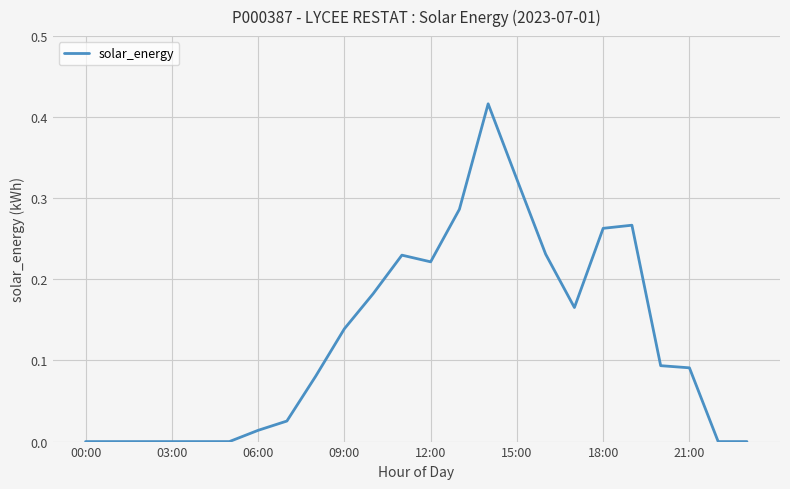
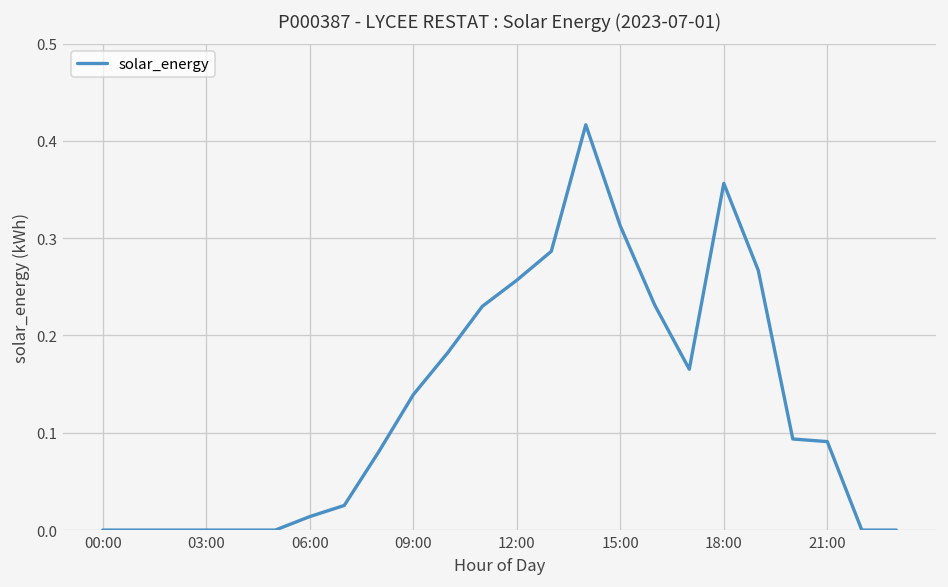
  {
    "00:00": 0.00,
    "03:00": 0.00,
    "06:00": 0.01,
    "09:00": 0.14,
-   "12:00": 0.22,
-   "15:00": 0.32,
-   "18:00": 0.26,
+   "12:00": 0.26,
+   "15:00": 0.31,
+   "18:00": 0.36,
    "21:00": 0.09
  }
